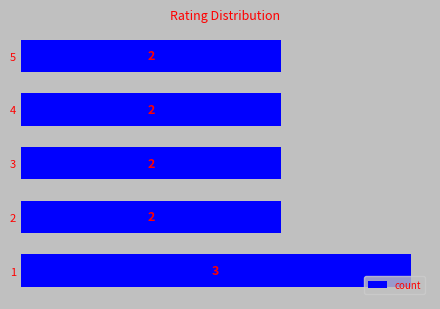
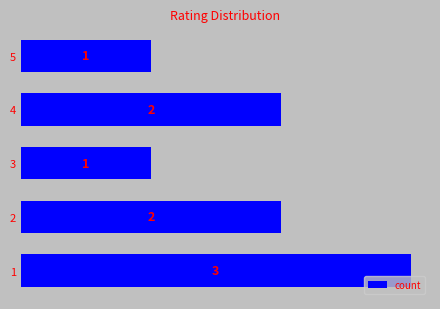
  {
-   "5": 2,
+   "5": 1,
    "4": 2,
-   "3": 2,
+   "3": 1,
    "2": 2,
    "1": 3
  }
